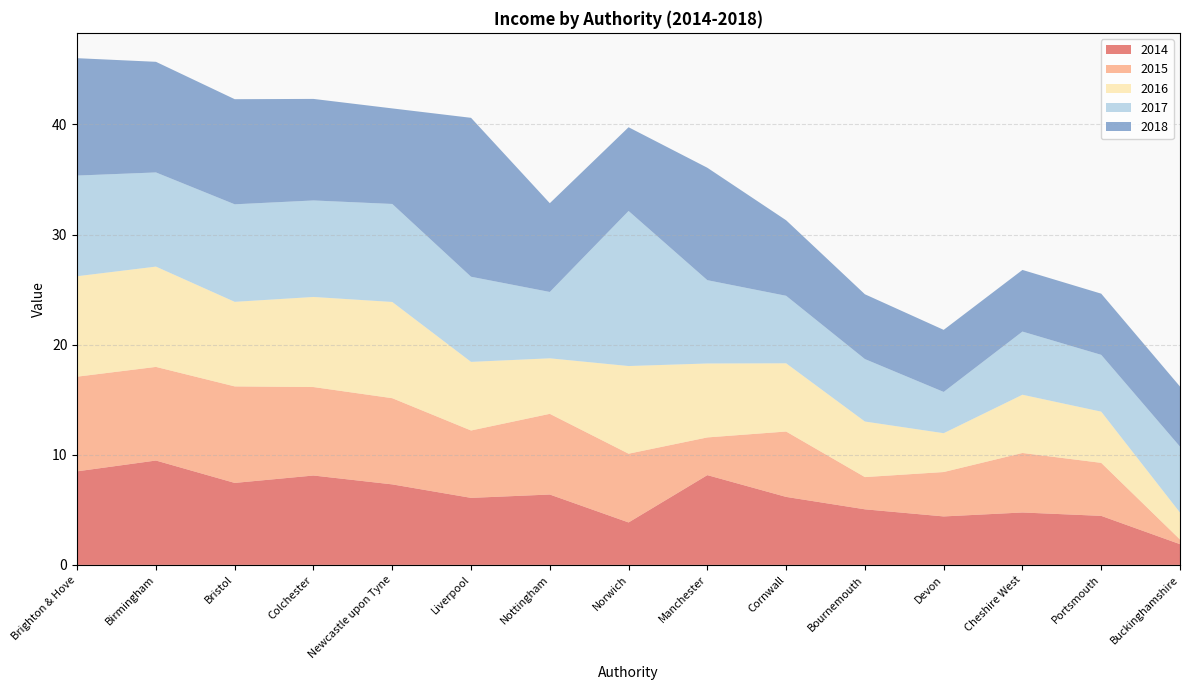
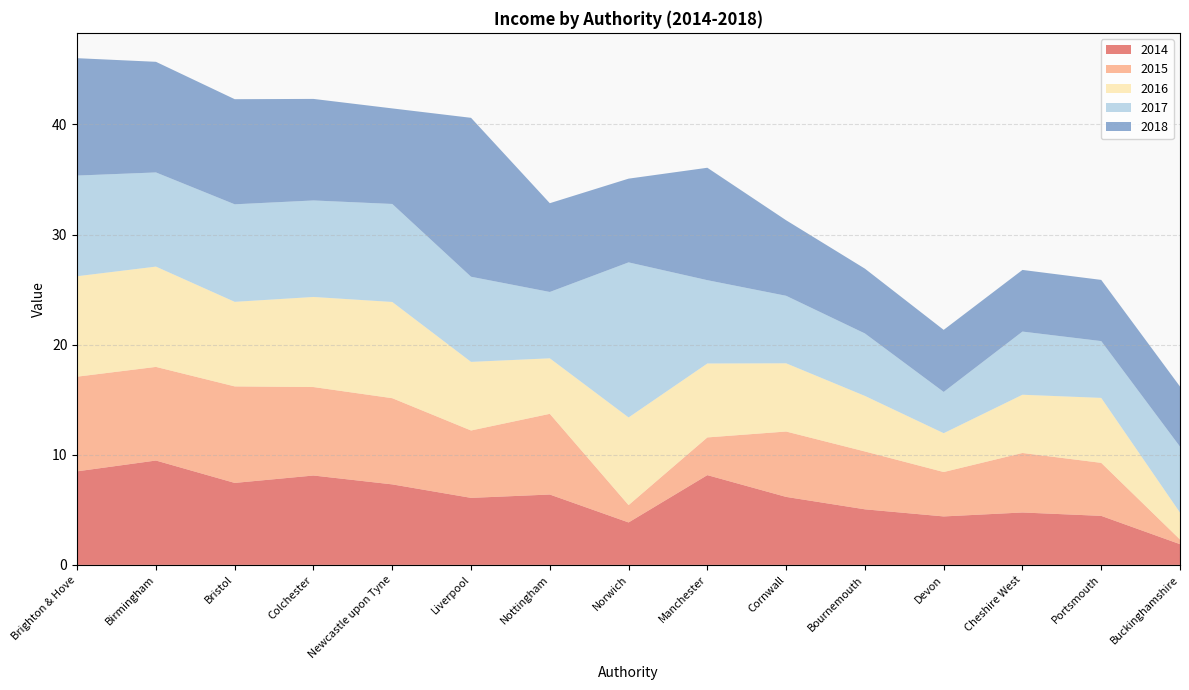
  {
    "2014": {
      "Brighton & Hove": 8.5,
      "Birmingham": 9.5,
      "Bristol": 7.4,
      "Colchester": 8.1,
      "Newcastle upon Tyne": 7.3,
      "Liverpool": 6.1,
      "Nottingham": 6.4,
      "Norwich": 3.9,
      "Manchester": 8.2,
      "Cornwall": 6.2,
      "Bournemouth": 5.0,
      "Devon": 4.4,
      "Cheshire West": 4.8,
      "Portsmouth": 4.5,
      "Buckinghamshire": 1.9
    },
    "2015": {
      "Brighton & Hove": 8.6,
      "Birmingham": 8.5,
      "Bristol": 8.8,
      "Colchester": 8.0,
      "Newcastle upon Tyne": 7.8,
      "Liverpool": 6.1,
      "Nottingham": 7.3,
-     "Norwich": 6.2,
+     "Norwich": 1.6,
      "Manchester": 3.4,
      "Cornwall": 5.9,
-     "Bournemouth": 2.9,
+     "Bournemouth": 5.3,
      "Devon": 4.0,
      "Cheshire West": 5.4,
      "Portsmouth": 4.8,
      "Buckinghamshire": 0.4
    },
    "2016": {
      "Brighton & Hove": 9.1,
      "Birmingham": 9.1,
      "Bristol": 7.7,
      "Colchester": 8.2,
      "Newcastle upon Tyne": 8.7,
      "Liverpool": 6.2,
      "Nottingham": 5.0,
      "Norwich": 8.0,
      "Manchester": 6.7,
      "Cornwall": 6.2,
      "Bournemouth": 5.0,
      "Devon": 3.5,
      "Cheshire West": 5.3,
-     "Portsmouth": 4.7,
+     "Portsmouth": 5.9,
      "Buckinghamshire": 2.4
    },
    "2017": {
      "Brighton & Hove": 9.1,
      "Birmingham": 8.6,
      "Bristol": 8.9,
      "Colchester": 8.8,
      "Newcastle upon Tyne": 8.9,
      "Liverpool": 7.7,
      "Nottingham": 6.0,
      "Norwich": 14.1,
      "Manchester": 7.6,
      "Cornwall": 6.1,
      "Bournemouth": 5.7,
      "Devon": 3.7,
      "Cheshire West": 5.7,
      "Portsmouth": 5.2,
      "Buckinghamshire": 6.0
    },
    "2018": {
      "Brighton & Hove": 10.7,
      "Birmingham": 10.0,
      "Bristol": 9.5,
      "Colchester": 9.2,
      "Newcastle upon Tyne": 8.7,
      "Liverpool": 14.4,
      "Nottingham": 8.1,
      "Norwich": 7.6,
      "Manchester": 10.2,
      "Cornwall": 6.9,
      "Bournemouth": 5.9,
      "Devon": 5.6,
      "Cheshire West": 5.6,
      "Portsmouth": 5.6,
      "Buckinghamshire": 5.5
    }
  }
